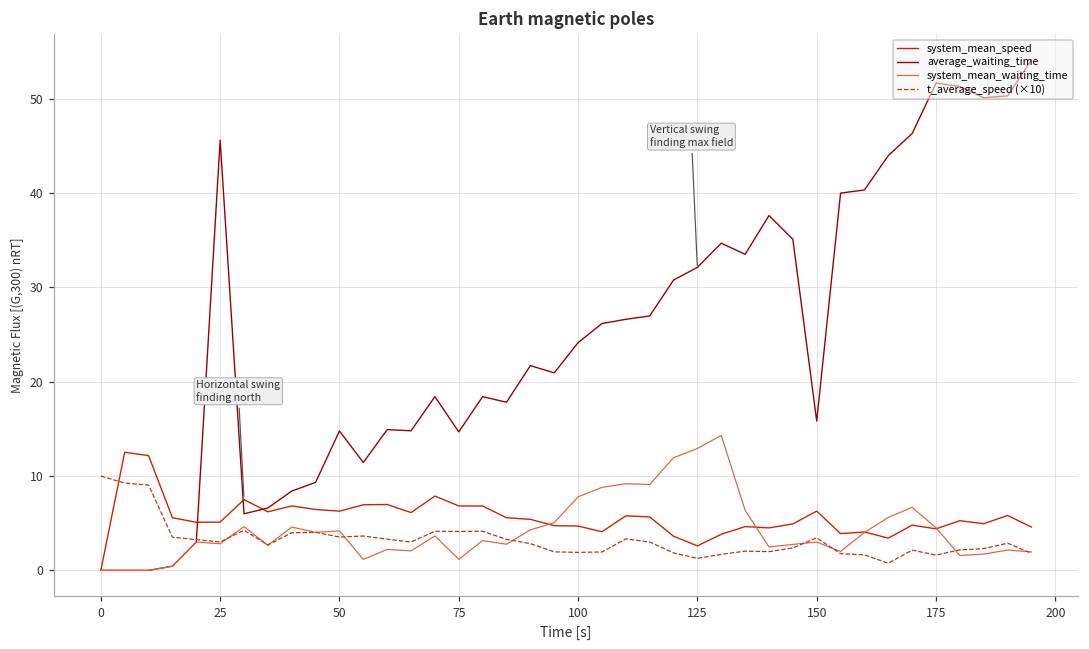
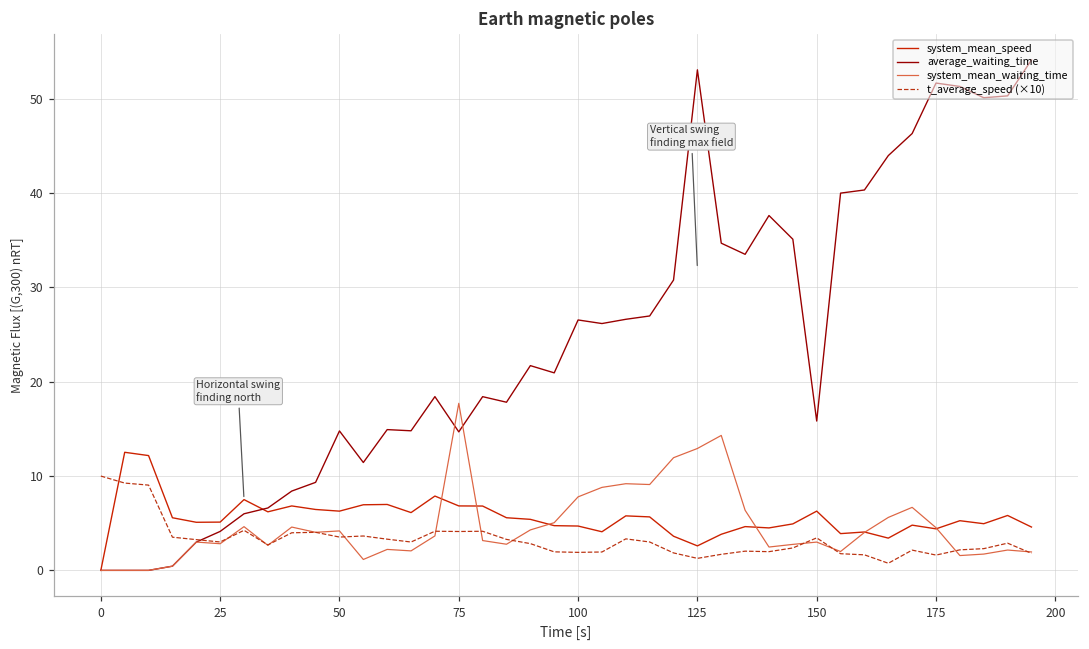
  {
    "average_waiting_time": {
-     "25": 46,
+     "25": 4,
      "50": 15,
      "75": 15,
-     "100": 24,
-     "125": 32,
+     "100": 27,
+     "125": 53,
      "150": 16
    },
    "system_mean_waiting_time": {
      "50": 4,
-     "75": 1,
+     "75": 18,
      "100": 8,
      "125": 13,
      "150": 3
    }
  }
